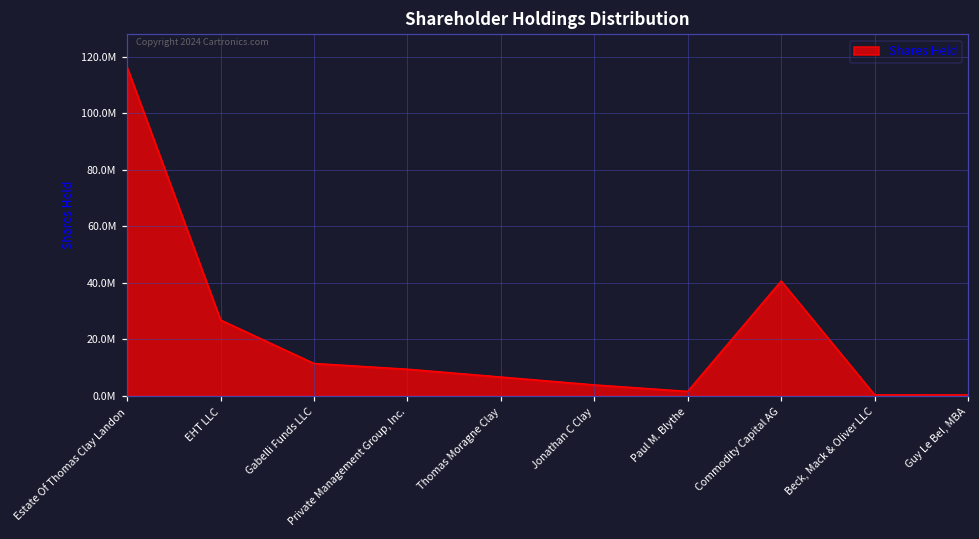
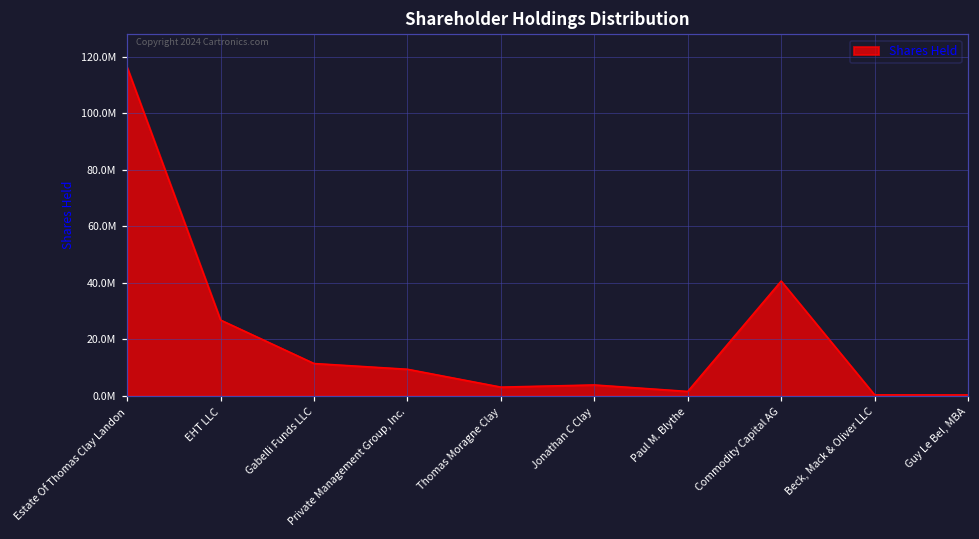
  {
    "EHT LLC": 27000000,
    "Gabelli Funds LLC": 11000000,
    "Private Management Group, Inc.": 9000000,
-   "Thomas Moragne Clay": 7000000,
+   "Thomas Moragne Clay": 3000000,
    "Jonathan C Clay": 4000000,
    "Paul M. Blythe": 2000000,
    "Commodity Capital AG": 41000000,
    "Beck, Mack & Oliver LLC": 0,
    "Guy Le Bel, MBA": 0
  }
